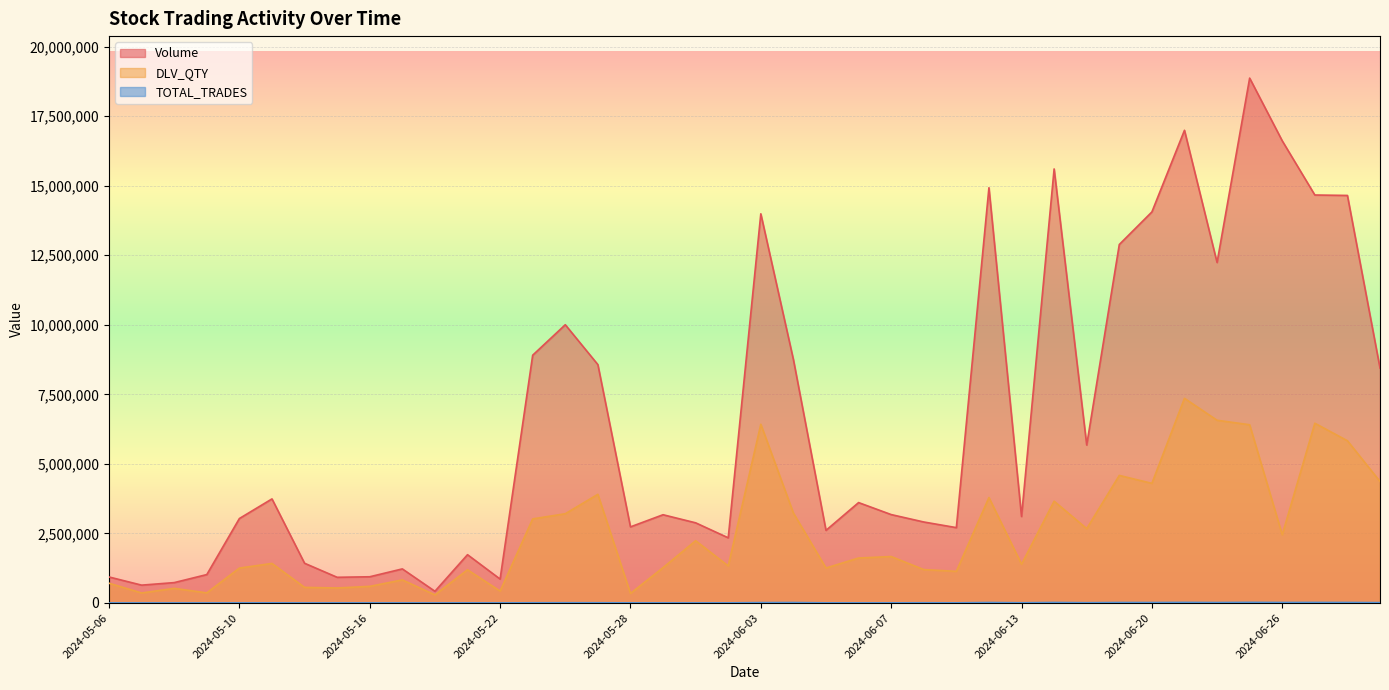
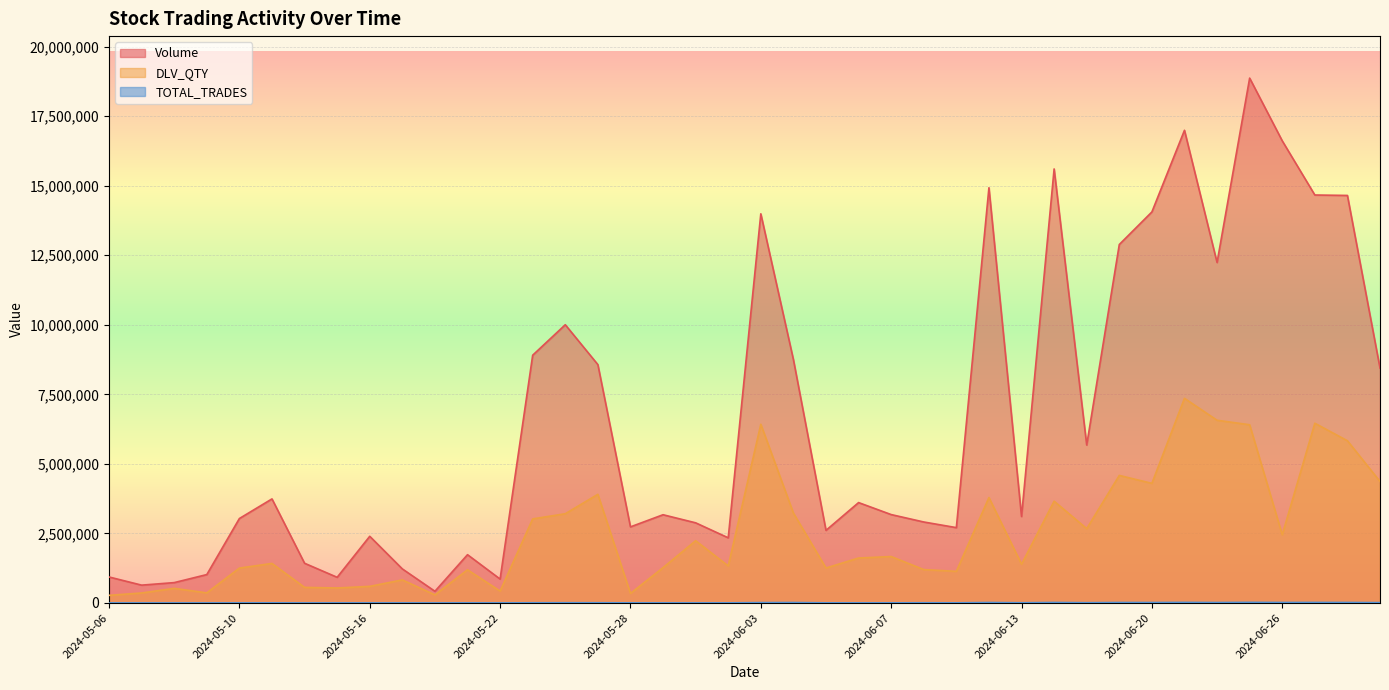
  {
    "Volume": {
      "2024-05-06": "900,000",
      "2024-05-10": "3,000,000",
-     "2024-05-16": "900,000",
+     "2024-05-16": "2,400,000",
      "2024-05-22": "900,000",
      "2024-05-28": "2,700,000",
      "2024-06-03": "14,000,000",
      "2024-06-07": "3,200,000",
      "2024-06-13": "3,100,000",
      "2024-06-20": "14,100,000",
      "2024-06-26": "16,600,000"
    },
    "DLV_QTY": {
-     "2024-05-06": "700,000",
+     "2024-05-06": "300,000",
      "2024-05-10": "1,300,000",
      "2024-05-16": "600,000",
      "2024-05-22": "400,000",
      "2024-05-28": "300,000",
      "2024-06-03": "6,400,000",
      "2024-06-07": "1,700,000",
      "2024-06-13": "1,400,000",
      "2024-06-20": "4,300,000",
      "2024-06-26": "2,500,000"
    },
    "TOTAL_TRADES": {
      "2024-05-06": "0",
      "2024-05-10": "0",
      "2024-05-16": "0",
      "2024-05-22": "0",
      "2024-05-28": "0",
      "2024-06-03": "0",
      "2024-06-07": "0",
      "2024-06-13": "0",
      "2024-06-20": "0",
      "2024-06-26": "0"
    }
  }
